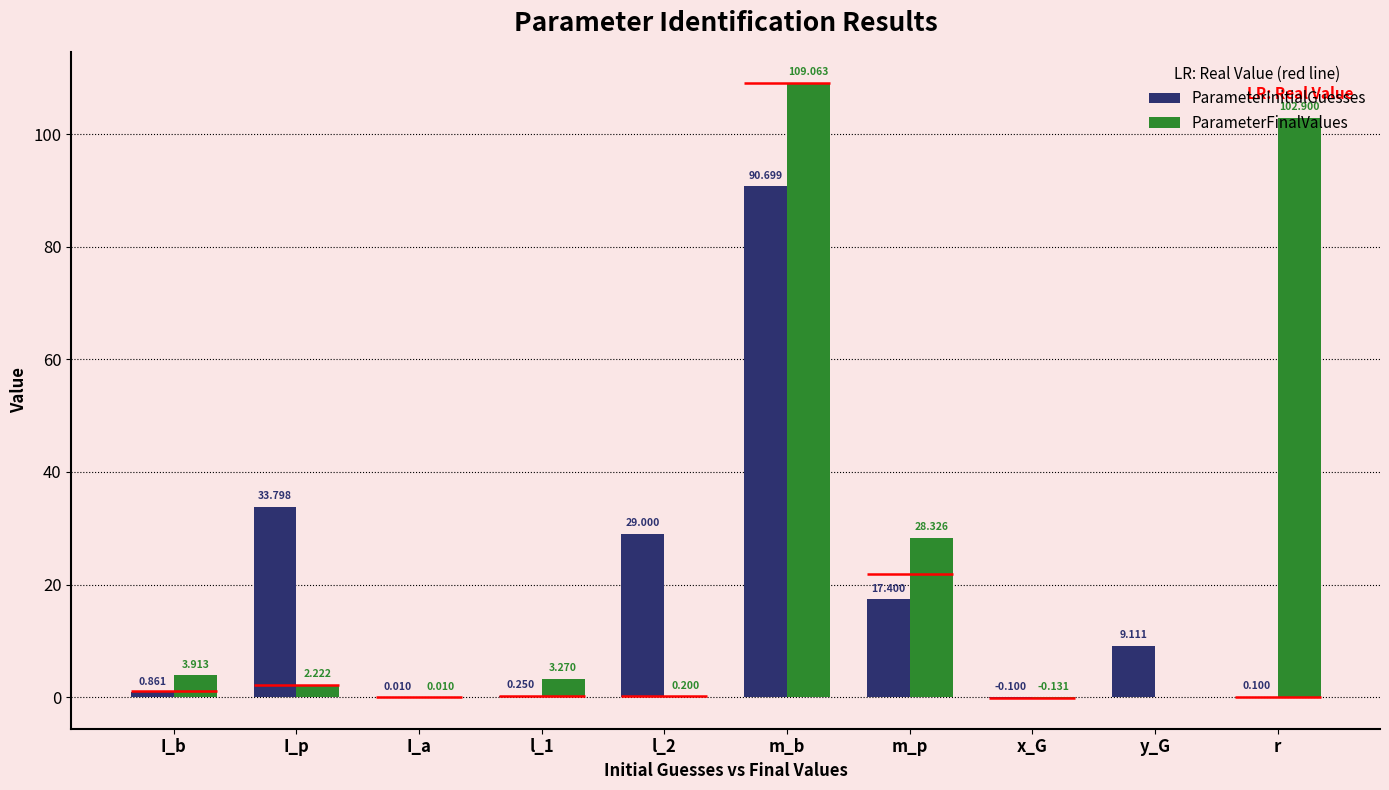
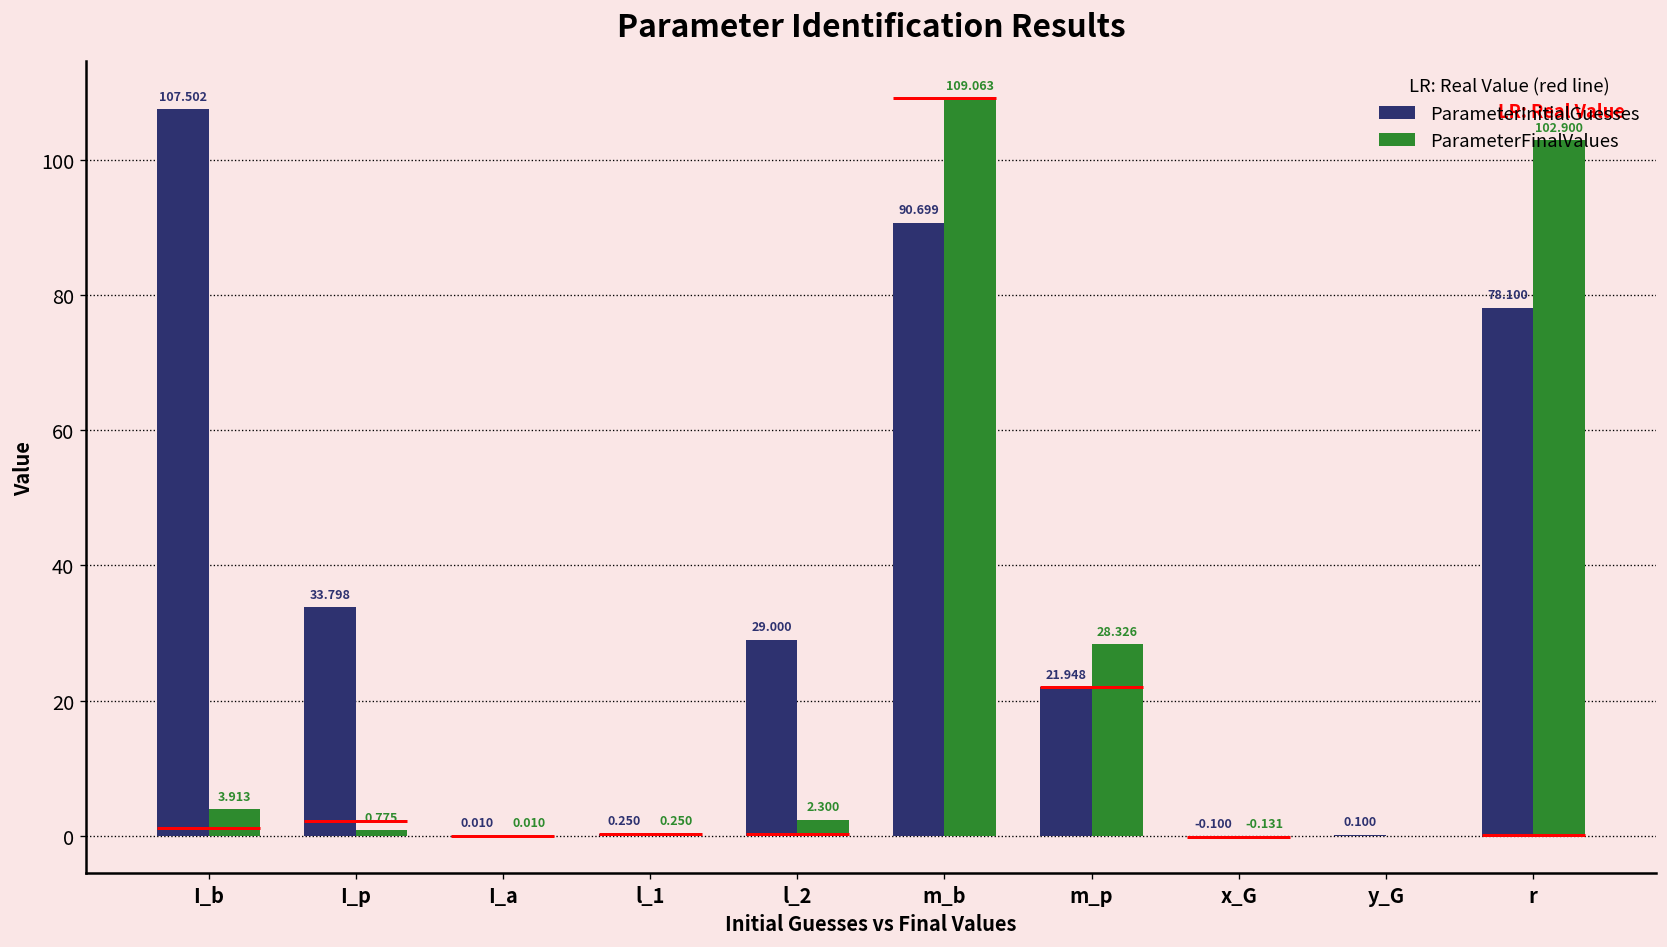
  {
    "ParameterInitialGuesses": {
-     "I_b": 0.861,
+     "I_b": 107.502,
      "I_p": 33.798,
      "I_a": 0.010,
      "l_1": 0.250,
      "l_2": 29.000,
      "m_b": 90.699,
-     "m_p": 17.400,
+     "m_p": 21.948,
      "x_G": -0.100,
-     "y_G": 9.111,
-     "r": 0.100
+     "y_G": 0.100,
+     "r": 78.100
    },
    "ParameterFinalValues": {
      "I_b": 3.913,
-     "I_p": 2.222,
+     "I_p": 0.775,
      "I_a": 0.010,
-     "l_1": 3.270,
-     "l_2": 0.200,
+     "l_1": 0.250,
+     "l_2": 2.300,
      "m_b": 109.063,
      "m_p": 28.326,
      "x_G": -0.131,
      "r": 102.900
    }
  }
